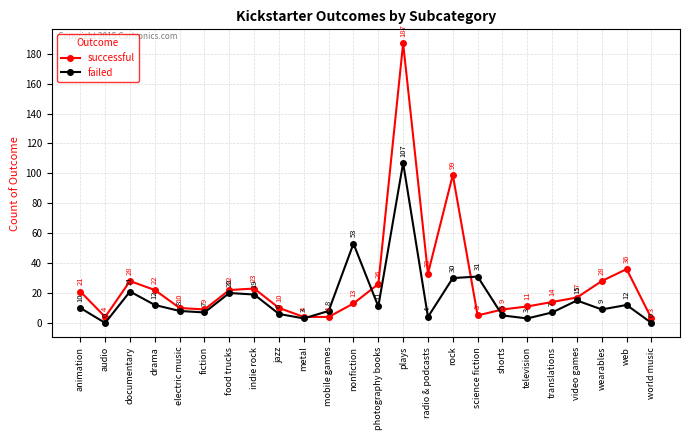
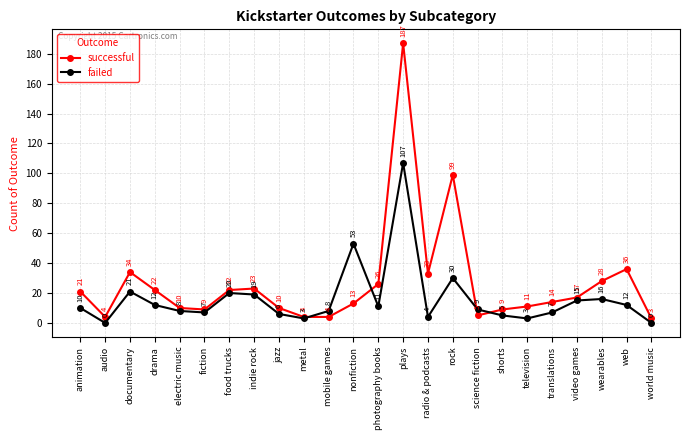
  {
    "successful": {
      "animation": 21,
      "audio": 4,
-     "documentary": 28,
+     "documentary": 34,
      "drama": 22,
      "jazz": 10,
      "nonfiction": 13,
      "photography books": 26,
      "plays": 187,
      "radio & podcasts": 33,
      "rock": 99,
      "shorts": 9,
      "television": 11,
      "translations": 14,
      "wearables": 28,
      "web": 36,
      "world music": 3
    },
    "failed": {
      "documentary": 21,
      "mobile games": 8,
      "nonfiction": 53,
      "photography books": 11,
      "plays": 107,
      "radio & podcasts": 4,
      "rock": 30,
-     "science fiction": 31,
-     "wearables": 9,
+     "science fiction": 9,
+     "wearables": 16,
      "web": 12
    }
  }
